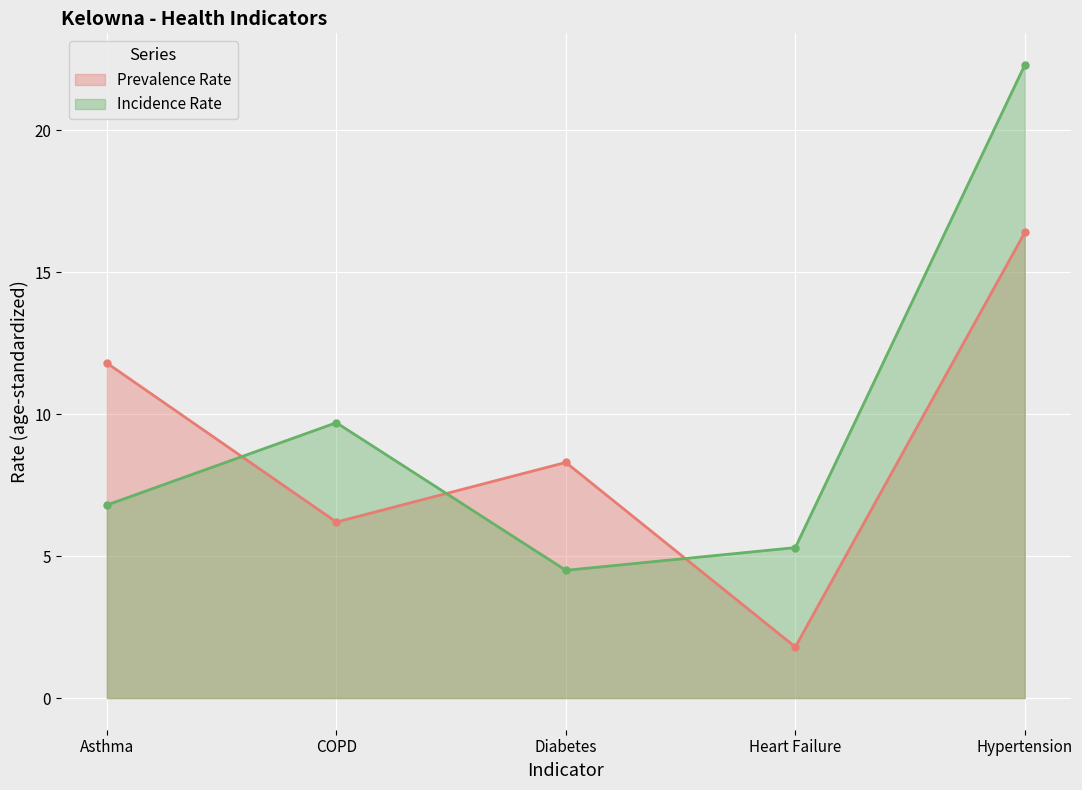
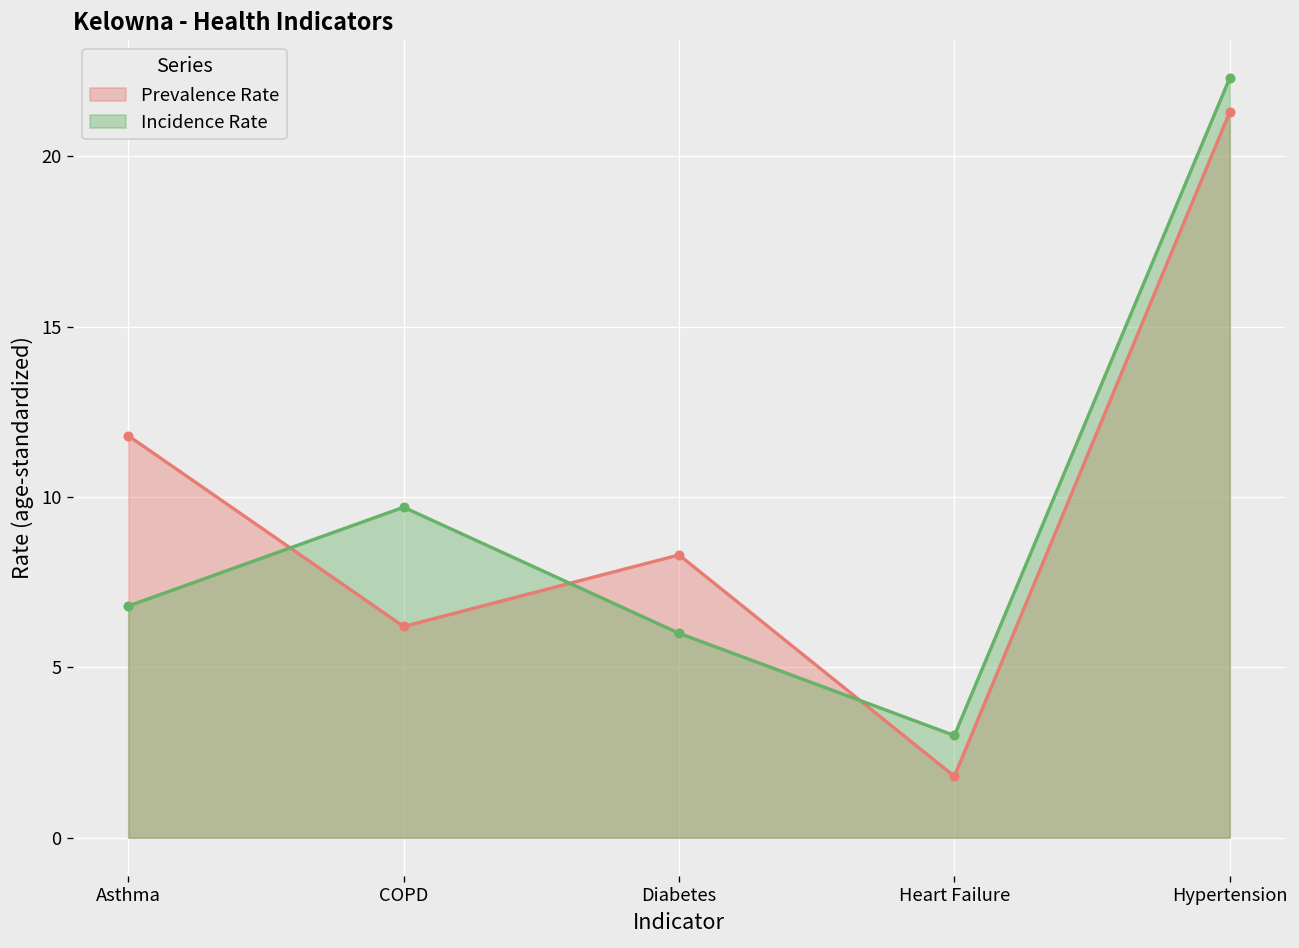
  {
    "Prevalence Rate": {
      "Asthma": 11.8,
      "COPD": 6.2,
      "Diabetes": 8.3,
      "Heart Failure": 1.8,
-     "Hypertension": 16.4
+     "Hypertension": 21.3
    },
    "Incidence Rate": {
      "Asthma": 6.8,
      "COPD": 9.7,
-     "Diabetes": 4.5,
-     "Heart Failure": 5.3,
+     "Diabetes": 6.0,
+     "Heart Failure": 3.0,
      "Hypertension": 22.3
    }
  }
